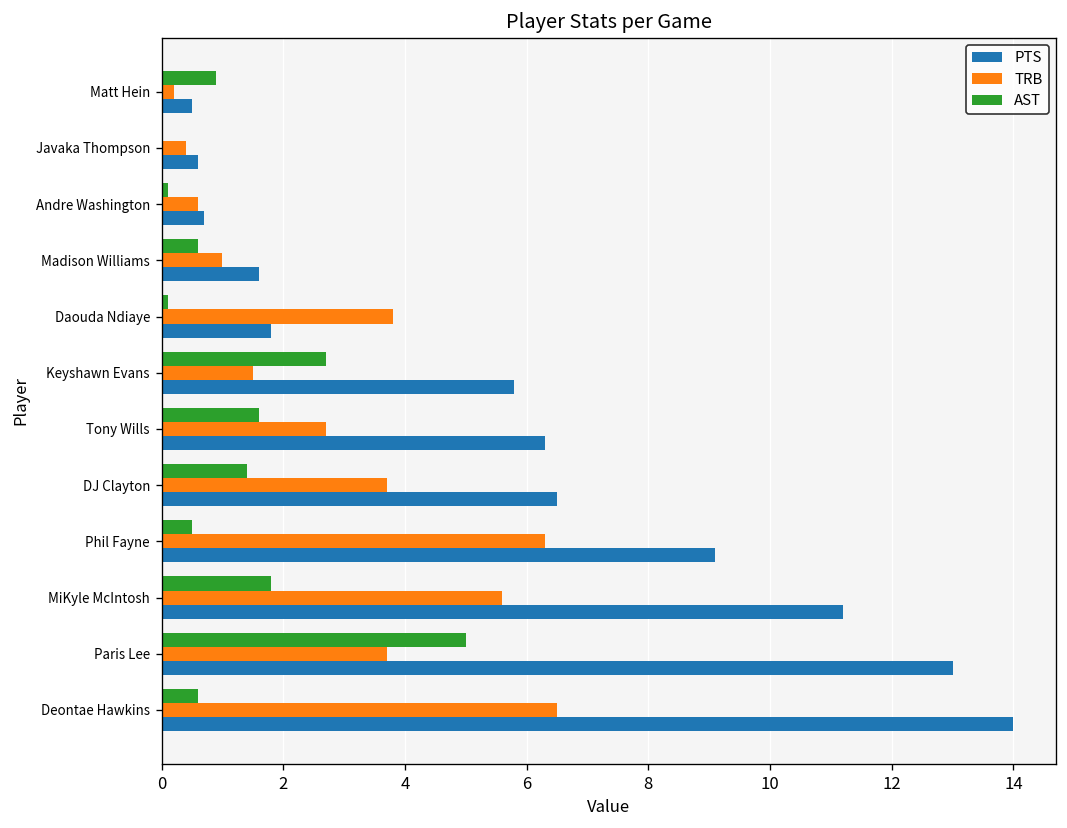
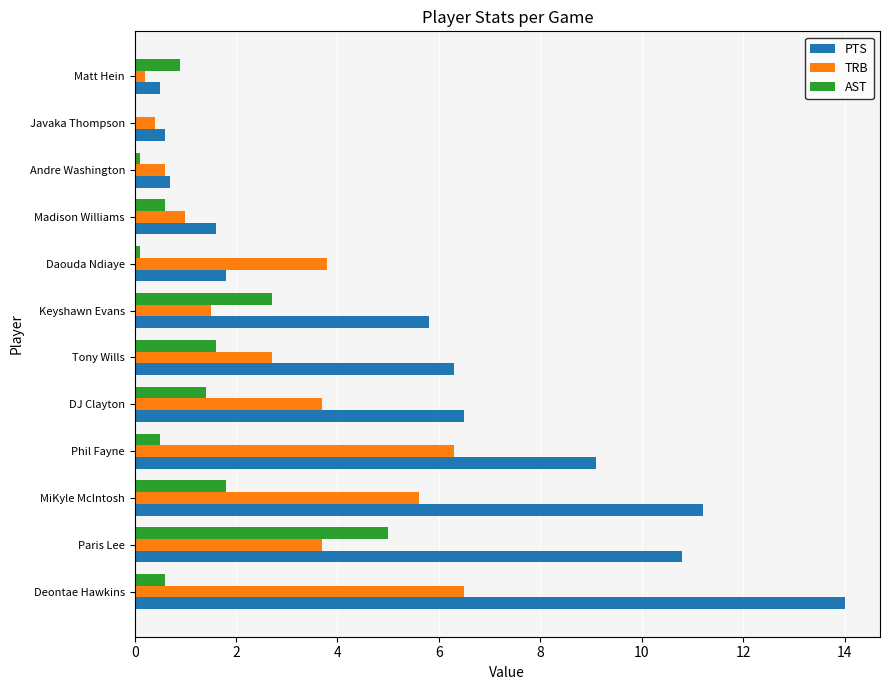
  {
    "PTS": {
      "Matt Hein": 0.5,
      "Javaka Thompson": 0.6,
      "Andre Washington": 0.7,
      "Madison Williams": 1.6,
      "Daouda Ndiaye": 1.8,
      "Keyshawn Evans": 5.8,
      "Tony Wills": 6.3,
      "DJ Clayton": 6.5,
      "Phil Fayne": 9.1,
      "MiKyle McIntosh": 11.2,
-     "Paris Lee": 13.0,
+     "Paris Lee": 10.8,
      "Deontae Hawkins": 14.0
    },
    "TRB": {
      "Matt Hein": 0.2,
      "Javaka Thompson": 0.4,
      "Andre Washington": 0.6,
      "Madison Williams": 1.0,
      "Daouda Ndiaye": 3.8,
      "Keyshawn Evans": 1.5,
      "Tony Wills": 2.7,
      "DJ Clayton": 3.7,
      "Phil Fayne": 6.3,
      "MiKyle McIntosh": 5.6,
      "Paris Lee": 3.7,
      "Deontae Hawkins": 6.5
    },
    "AST": {
      "Matt Hein": 0.9,
      "Javaka Thompson": 0.0,
      "Andre Washington": 0.1,
      "Madison Williams": 0.6,
      "Daouda Ndiaye": 0.1,
      "Keyshawn Evans": 2.7,
      "Tony Wills": 1.6,
      "DJ Clayton": 1.4,
      "Phil Fayne": 0.5,
      "MiKyle McIntosh": 1.8,
      "Paris Lee": 5.0,
      "Deontae Hawkins": 0.6
    }
  }
